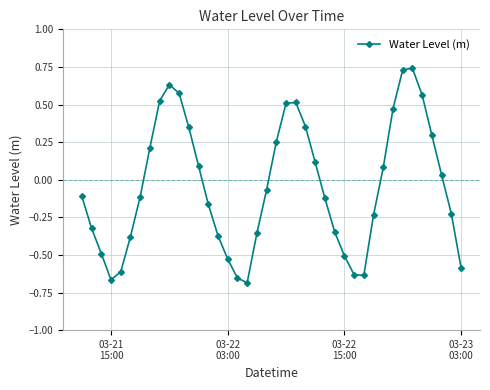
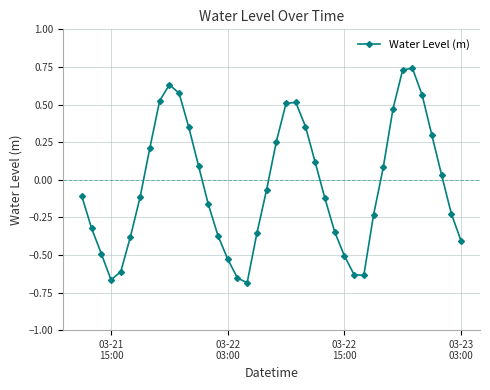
  {
    "03-21 15:00": -0.67,
    "03-22 03:00": -0.53,
    "03-22 15:00": -0.51,
-   "03-23 03:00": -0.58
+   "03-23 03:00": -0.41
  }
